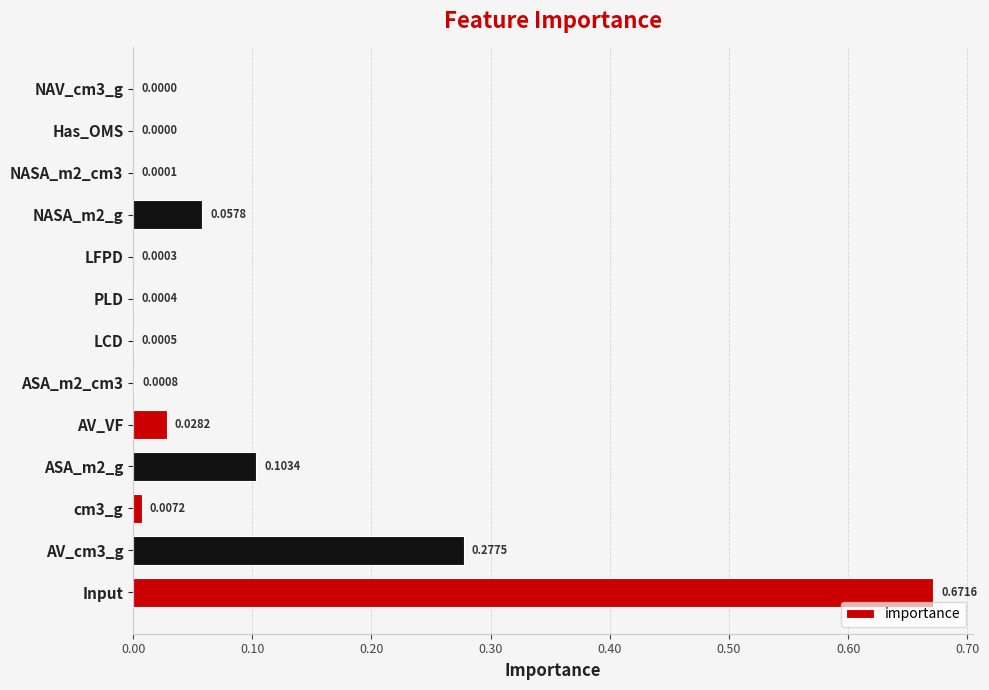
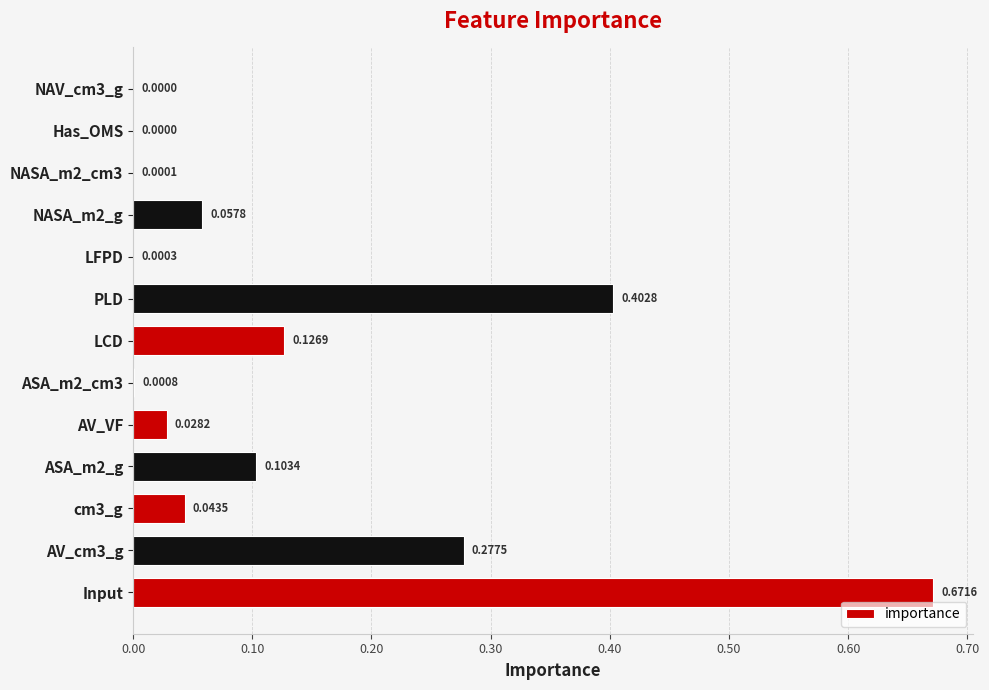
  {
    "NAV_cm3_g": 0.0000,
    "Has_OMS": 0.0000,
    "NASA_m2_cm3": 0.0001,
    "NASA_m2_g": 0.0578,
    "LFPD": 0.0003,
-   "PLD": 0.0004,
-   "LCD": 0.0005,
+   "PLD": 0.4028,
+   "LCD": 0.1269,
    "ASA_m2_cm3": 0.0008,
    "AV_VF": 0.0282,
    "ASA_m2_g": 0.1034,
-   "cm3_g": 0.0072,
+   "cm3_g": 0.0435,
    "AV_cm3_g": 0.2775,
    "Input": 0.6716
  }
